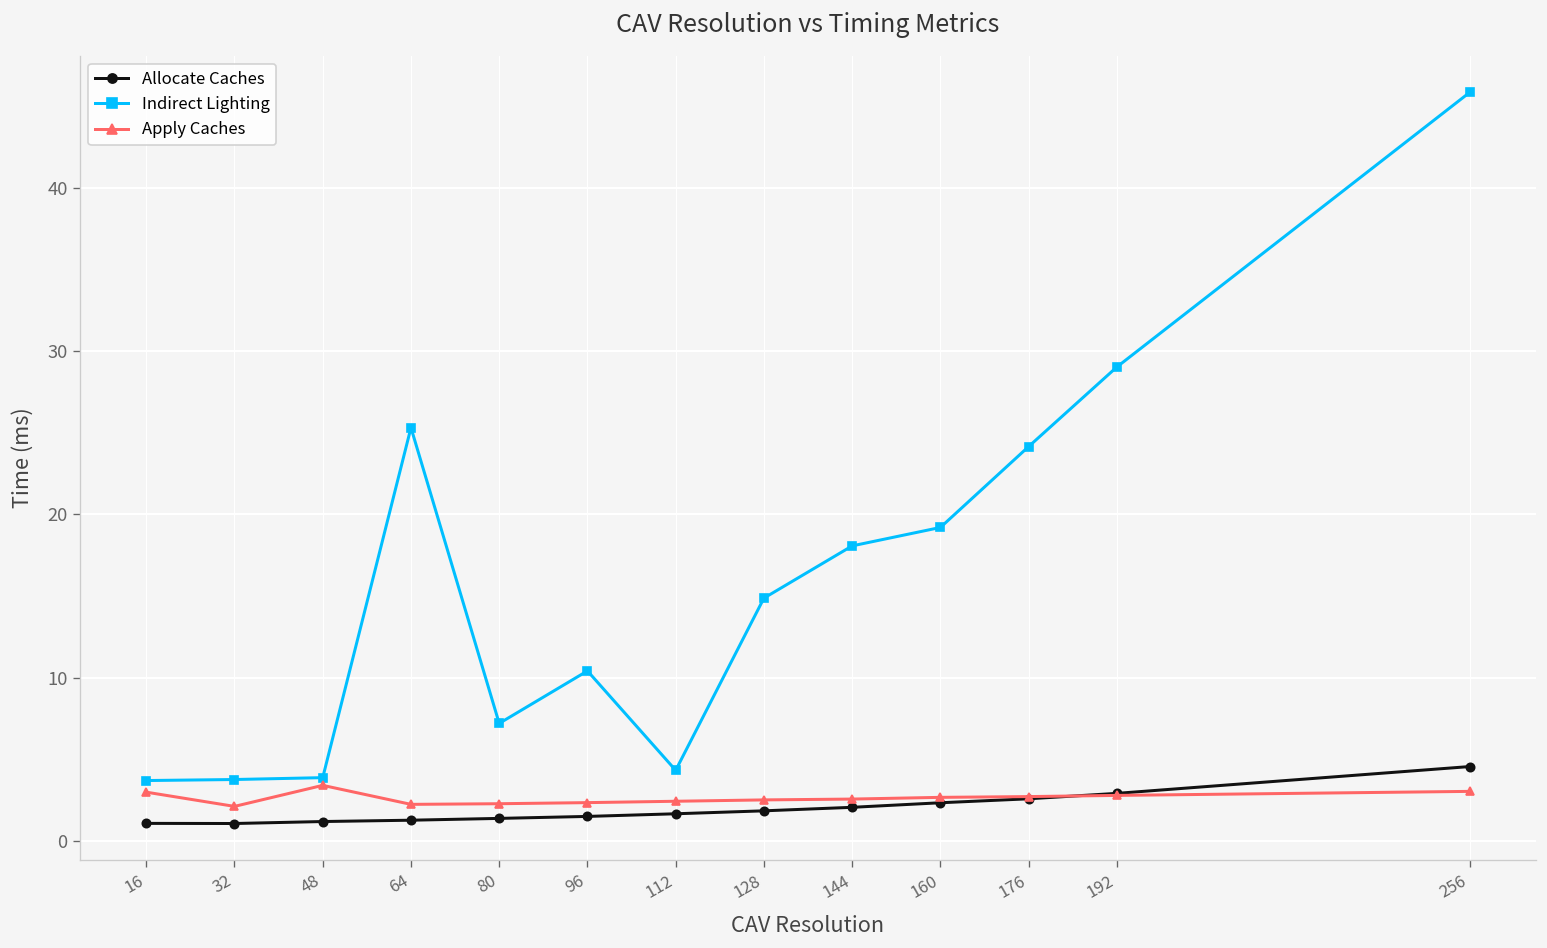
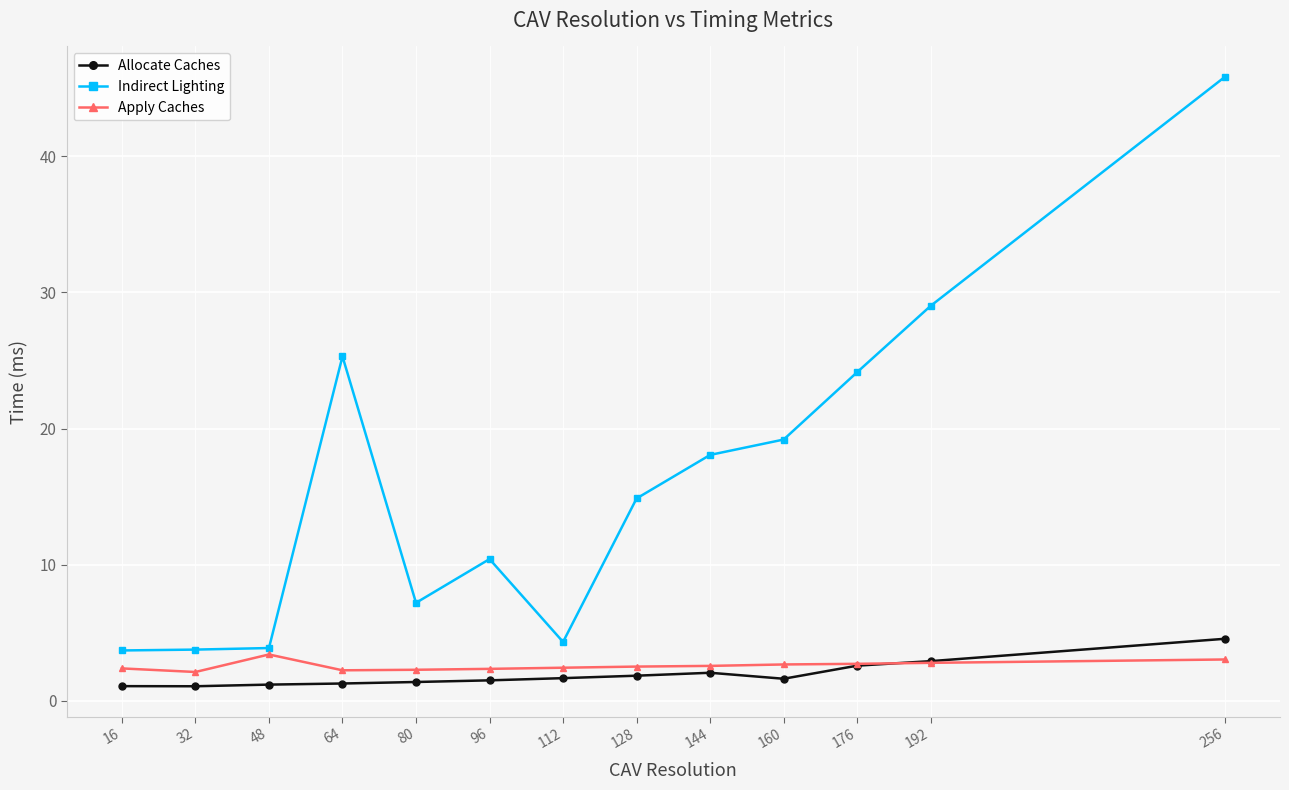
  {
    "Allocate Caches": {
      "16": 1.1,
      "32": 1.1,
      "48": 1.2,
      "64": 1.3,
      "80": 1.4,
      "96": 1.5,
      "112": 1.7,
      "128": 1.8,
      "144": 2.1,
-     "160": 2.3,
+     "160": 1.6,
      "256": 4.6
    },
    "Indirect Lighting": {
      "16": 3.7,
      "32": 3.8,
      "48": 3.9,
      "64": 25.3,
      "80": 7.2,
      "96": 10.4,
      "112": 4.3,
      "128": 14.9,
      "144": 18.1,
      "160": 19.2,
      "176": 24.1,
      "192": 29.0,
      "256": 45.8
    },
    "Apply Caches": {
-     "16": 3.0,
+     "16": 2.4,
      "32": 2.1,
      "48": 3.4,
      "64": 2.2,
      "80": 2.3,
      "96": 2.4,
      "112": 2.4,
      "128": 2.5,
      "144": 2.6,
      "160": 2.7,
      "256": 3.0
    }
  }
